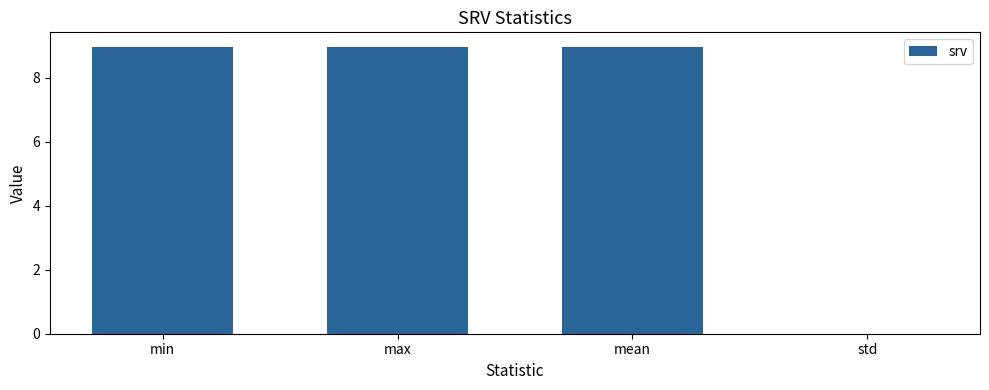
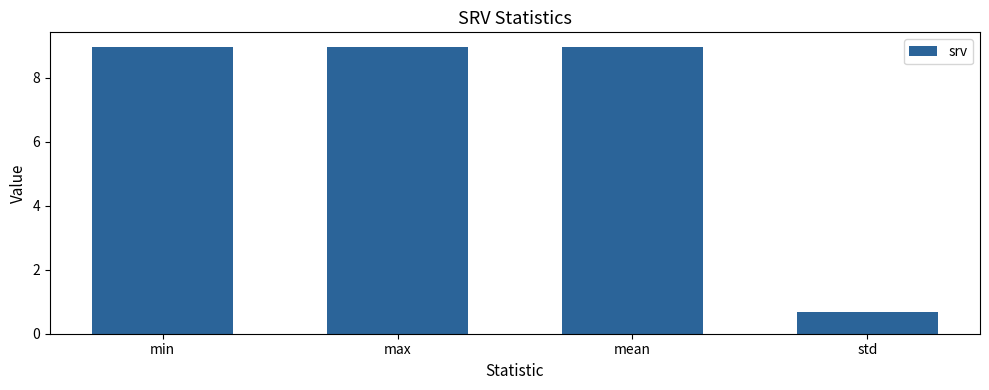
  {
    "min": 9.0,
    "max": 9.0,
    "mean": 9.0,
-   "std": 0.0
+   "std": 0.7
  }
